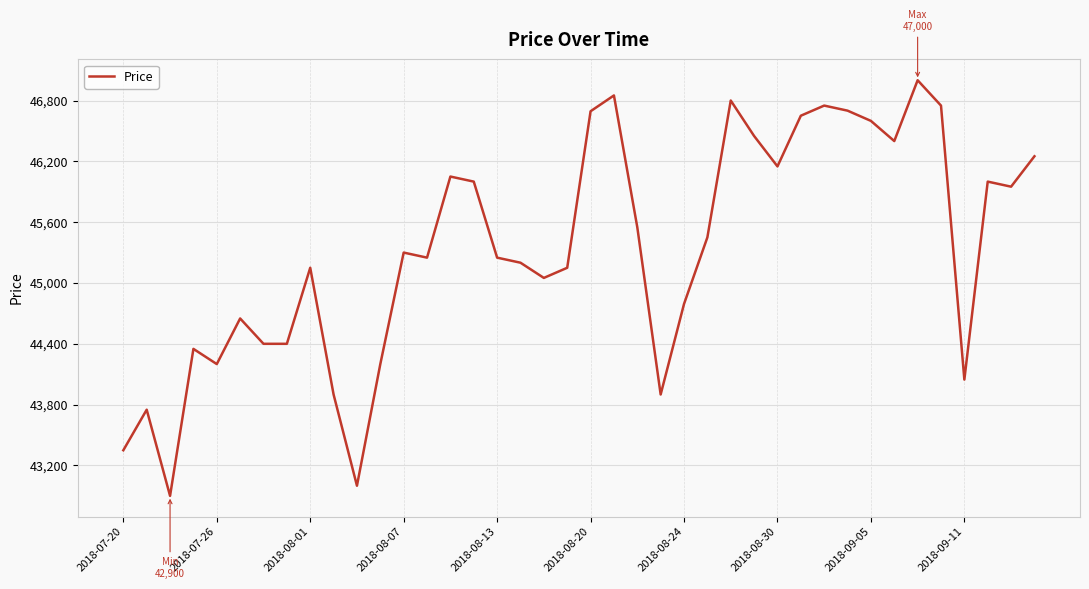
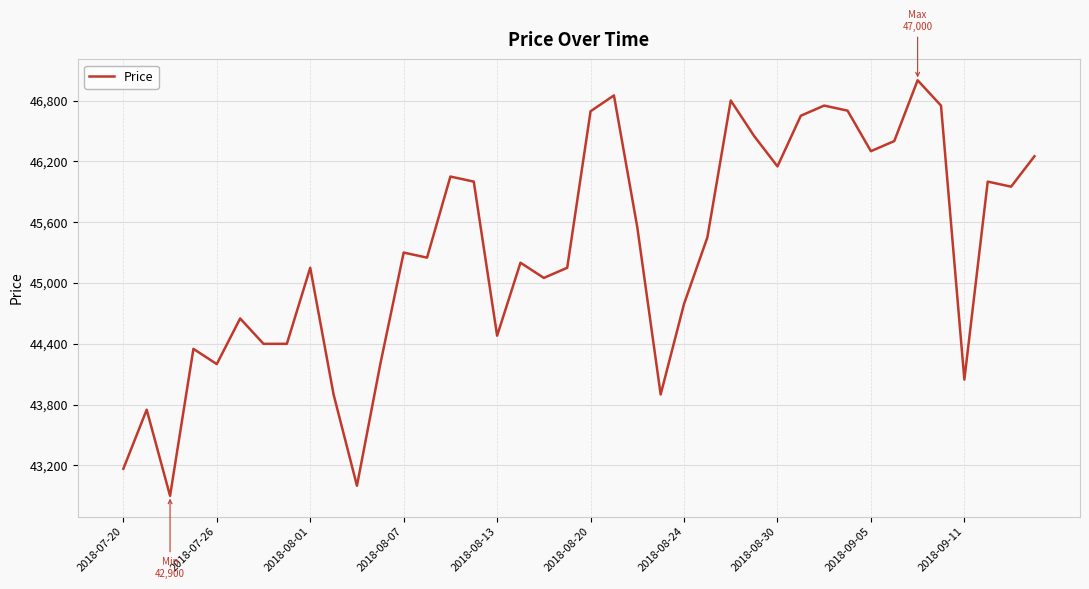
  {
-   "2018-07-20": "43,350",
+   "2018-07-20": "43,170",
    "2018-07-26": "44,200",
    "2018-08-01": "45,150",
    "2018-08-07": "45,300",
-   "2018-08-13": "45,250",
+   "2018-08-13": "44,480",
    "2018-08-20": "46,690",
    "2018-08-24": "44,790",
    "2018-08-30": "46,150",
-   "2018-09-05": "46,600",
+   "2018-09-05": "46,300",
    "2018-09-11": "44,050"
  }
